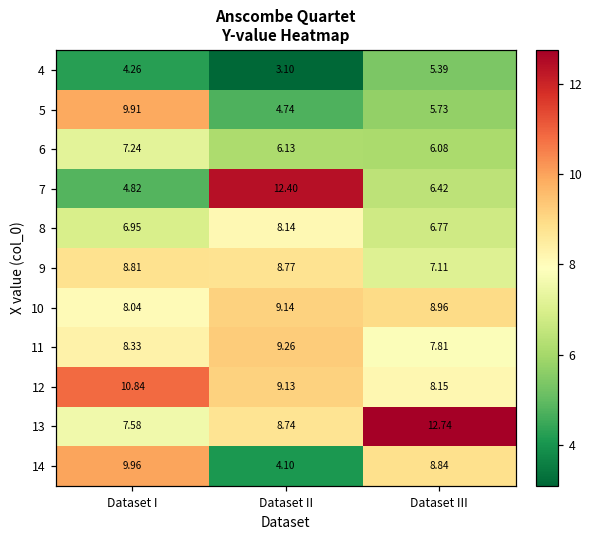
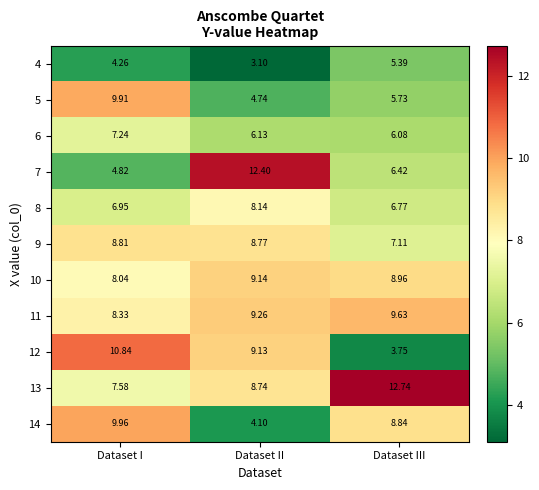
  {
    "4": {
      "Dataset I": 4.26,
      "Dataset II": 3.10,
      "Dataset III": 5.39
    },
    "5": {
      "Dataset I": 9.91,
      "Dataset II": 4.74,
      "Dataset III": 5.73
    },
    "6": {
      "Dataset I": 7.24,
      "Dataset II": 6.13,
      "Dataset III": 6.08
    },
    "7": {
      "Dataset I": 4.82,
      "Dataset II": 12.40,
      "Dataset III": 6.42
    },
    "8": {
      "Dataset I": 6.95,
      "Dataset II": 8.14,
      "Dataset III": 6.77
    },
    "9": {
      "Dataset I": 8.81,
      "Dataset II": 8.77,
      "Dataset III": 7.11
    },
    "10": {
      "Dataset I": 8.04,
      "Dataset II": 9.14,
      "Dataset III": 8.96
    },
    "11": {
      "Dataset I": 8.33,
      "Dataset II": 9.26,
-     "Dataset III": 7.81
+     "Dataset III": 9.63
    },
    "12": {
      "Dataset I": 10.84,
      "Dataset II": 9.13,
-     "Dataset III": 8.15
+     "Dataset III": 3.75
    },
    "13": {
      "Dataset I": 7.58,
      "Dataset II": 8.74,
      "Dataset III": 12.74
    },
    "14": {
      "Dataset I": 9.96,
      "Dataset II": 4.10,
      "Dataset III": 8.84
    }
  }
